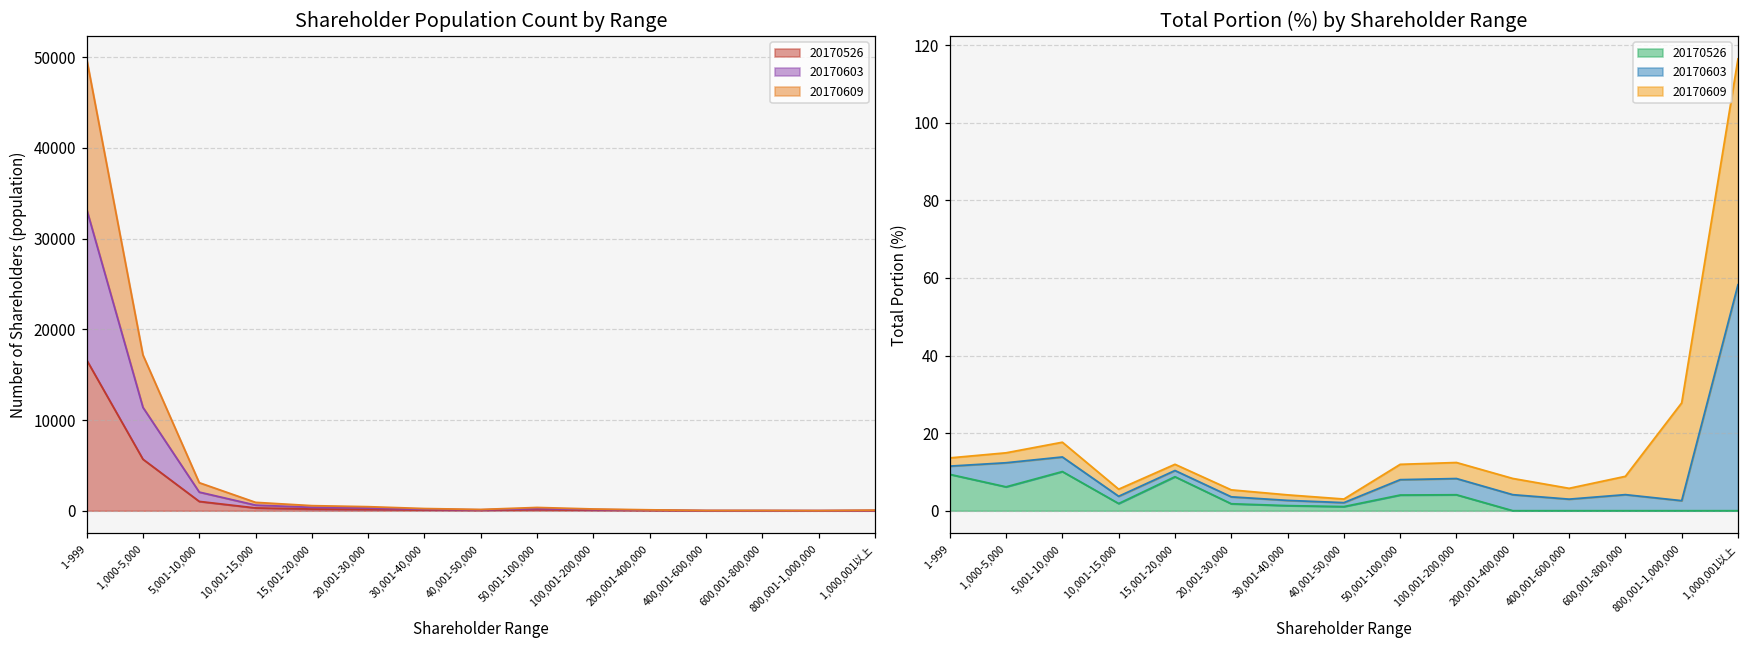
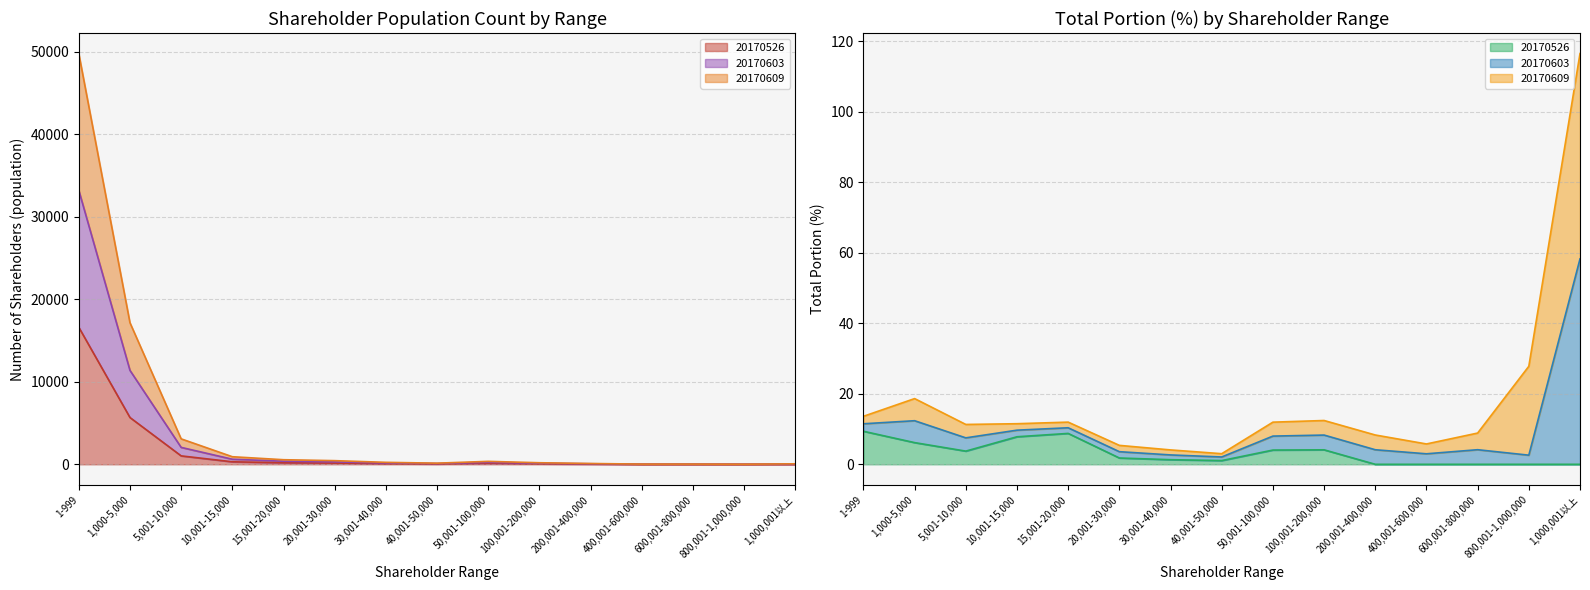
  {
    "Total Portion (%) by Shareholder Range": {
      "20170526": {
        "1-999": 9,
        "1,000-5,000": 6,
-       "5,001-10,000": 10,
-       "10,001-15,000": 2,
+       "5,001-10,000": 4,
+       "10,001-15,000": 8,
        "15,001-20,000": 9,
        "20,001-30,000": 2,
        "30,001-40,000": 1,
        "40,001-50,000": 1,
        "50,001-100,000": 4,
        "100,001-200,000": 4,
        "200,001-400,000": 0,
        "400,001-600,000": 0,
        "600,001-800,000": 0,
        "800,001-1,000,000": 0,
        "1,000,001以上": 0
      },
      "20170603": {
        "1-999": 2,
        "1,000-5,000": 6,
        "5,001-10,000": 4,
        "10,001-15,000": 2,
        "15,001-20,000": 2,
        "20,001-30,000": 2,
        "30,001-40,000": 1,
        "40,001-50,000": 1,
        "50,001-100,000": 4,
        "100,001-200,000": 4,
        "200,001-400,000": 4,
        "400,001-600,000": 3,
        "600,001-800,000": 4,
        "800,001-1,000,000": 3,
        "1,000,001以上": 58
      },
      "20170609": {
        "1-999": 2,
-       "1,000-5,000": 3,
+       "1,000-5,000": 6,
        "5,001-10,000": 4,
        "10,001-15,000": 2,
        "15,001-20,000": 2,
        "20,001-30,000": 2,
        "30,001-40,000": 1,
        "40,001-50,000": 1,
        "50,001-100,000": 4,
        "100,001-200,000": 4,
        "200,001-400,000": 4,
        "400,001-600,000": 3,
        "600,001-800,000": 5,
        "800,001-1,000,000": 25,
        "1,000,001以上": 58
      }
    }
  }
